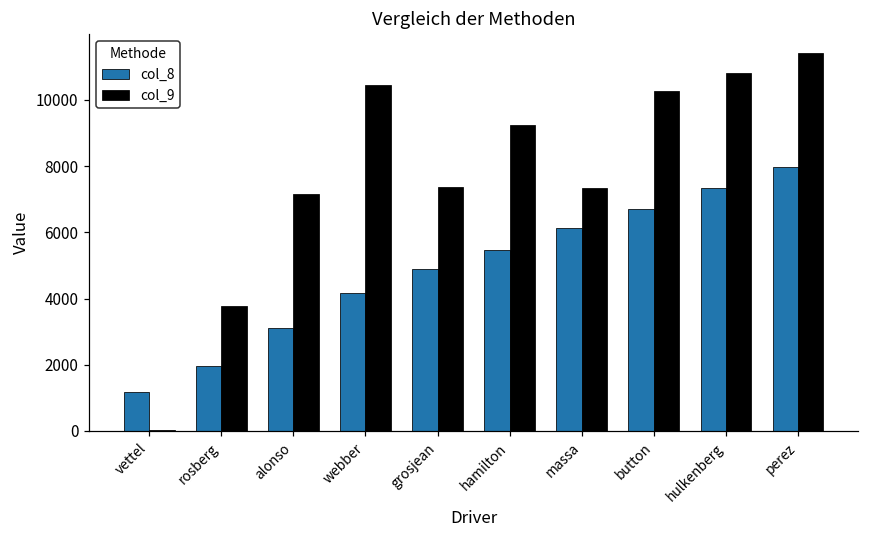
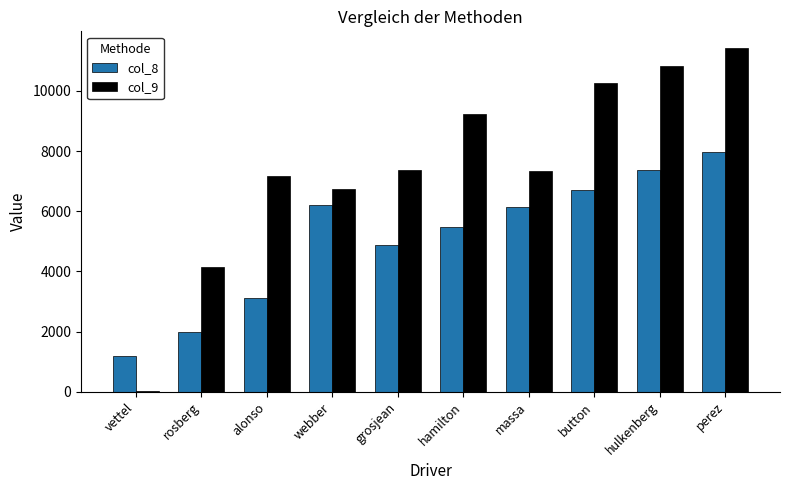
  {
    "col_8": {
      "vettel": 1200,
      "rosberg": 2000,
      "alonso": 3100,
-     "webber": 4200,
+     "webber": 6200,
      "grosjean": 4900,
      "hamilton": 5500,
      "massa": 6100,
      "button": 6700,
      "hulkenberg": 7400,
      "perez": 8000
    },
    "col_9": {
-     "rosberg": 3800,
+     "rosberg": 4100,
      "alonso": 7200,
-     "webber": 10500,
+     "webber": 6800,
      "grosjean": 7400,
      "hamilton": 9200,
      "massa": 7300,
      "button": 10300,
      "hulkenberg": 10800,
      "perez": 11400
    }
  }
